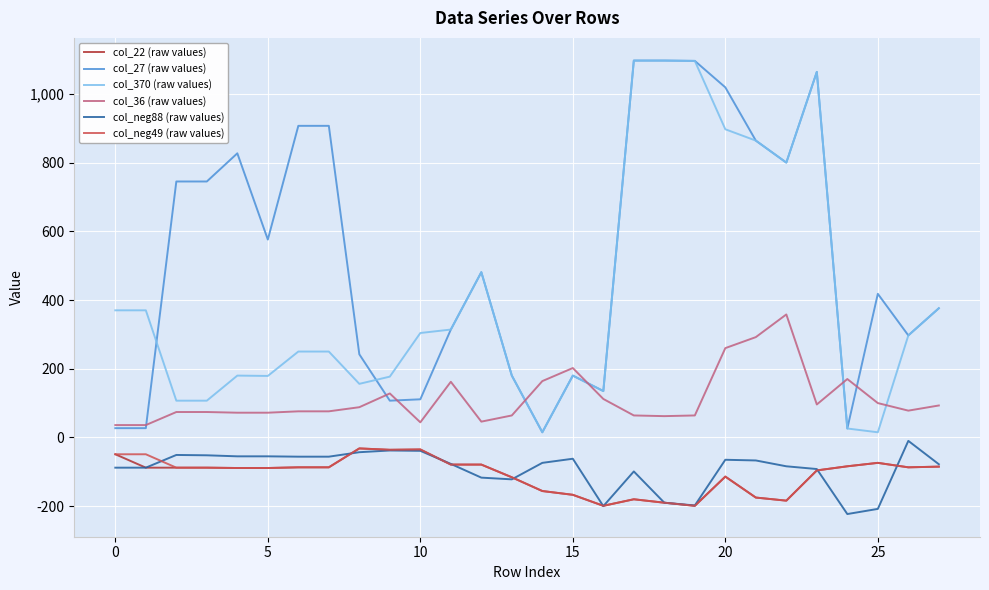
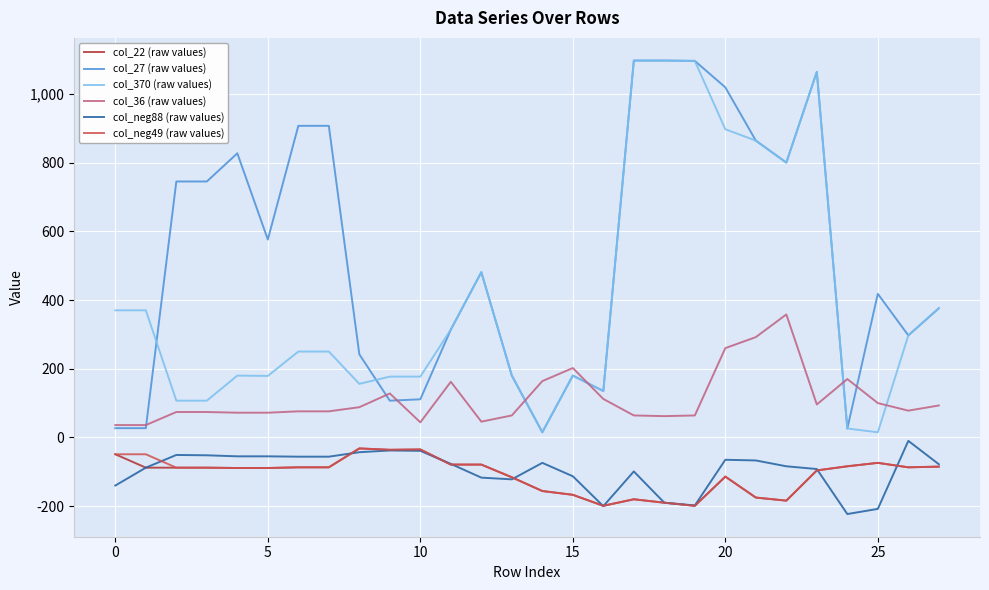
  {
    "col_27 (raw values)": {
      "0": "30",
      "5": "580",
      "10": "110",
      "20": "1,020",
      "25": "420"
    },
    "col_370 (raw values)": {
      "0": "370",
      "5": "180",
-     "10": "300",
+     "10": "180",
      "20": "900",
      "25": "20"
    },
    "col_neg88 (raw values)": {
-     "0": "-90",
+     "0": "-140",
      "5": "-60",
-     "15": "-60",
+     "15": "-110",
      "20": "-70",
      "25": "-210"
    }
  }
